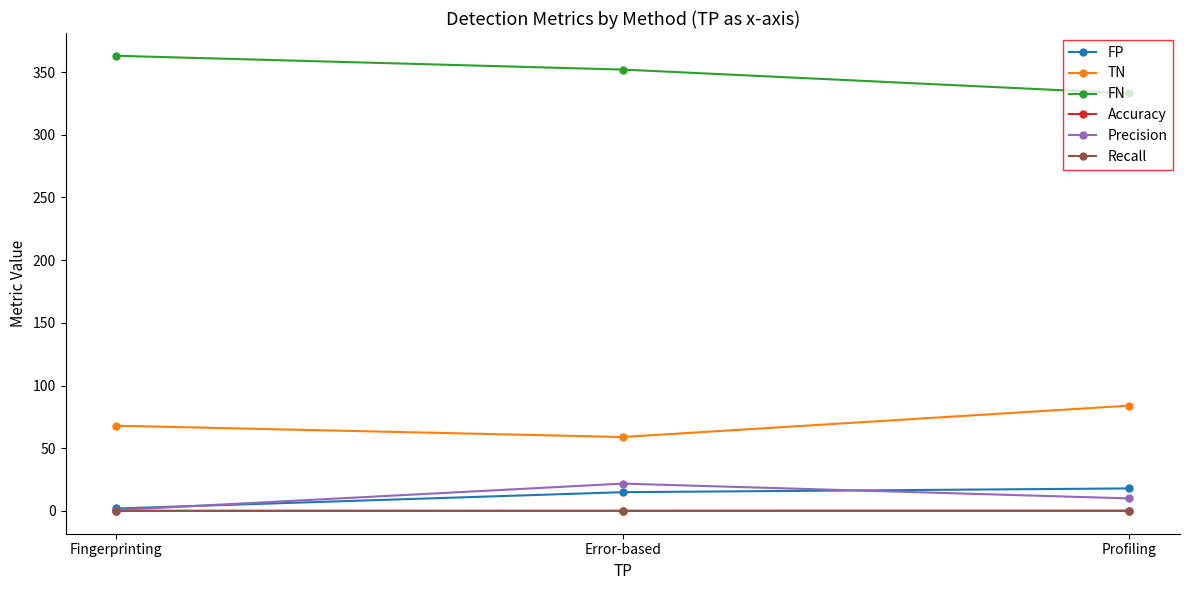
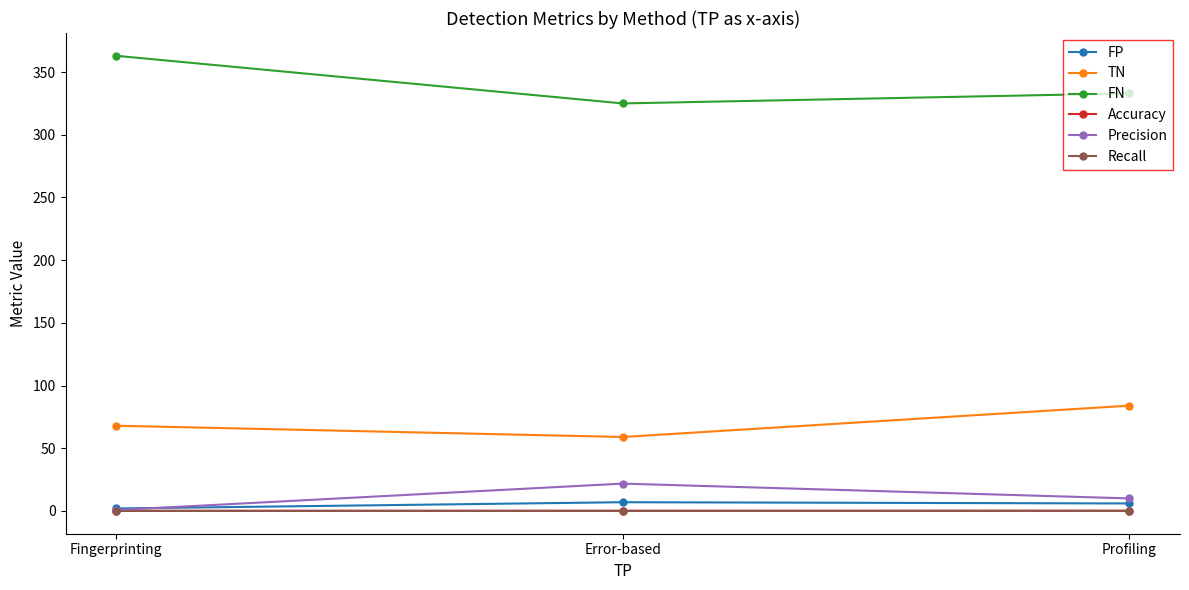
  {
    "FP": {
-     "Error-based": 15,
-     "Profiling": 18
+     "Error-based": 7,
+     "Profiling": 6
    },
    "TN": {
      "Fingerprinting": 68,
      "Error-based": 59,
      "Profiling": 84
    },
    "FN": {
      "Fingerprinting": 363,
-     "Error-based": 352
+     "Error-based": 325
    },
    "Recall": {
      "Error-based": 0,
      "Profiling": 0
    },
    "Precision": {
      "Error-based": 22,
      "Profiling": 10
    }
  }
